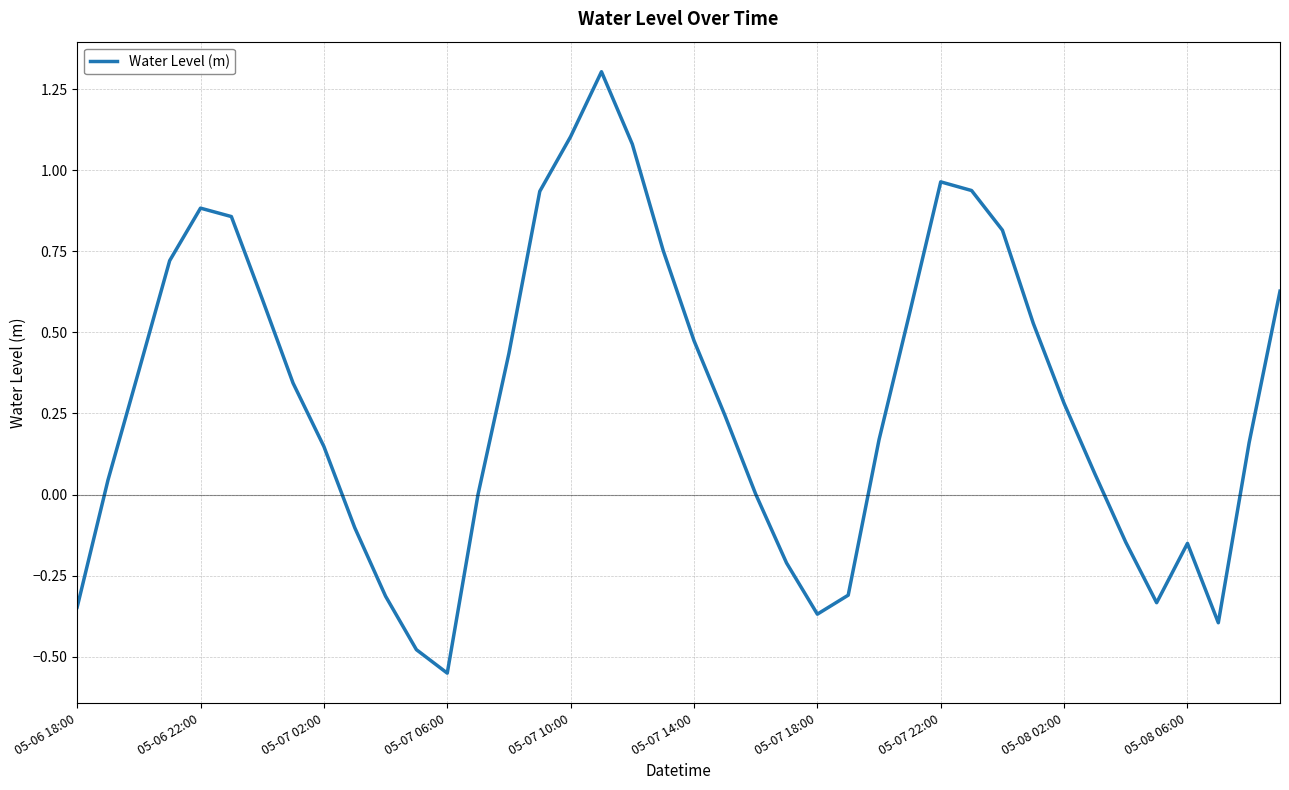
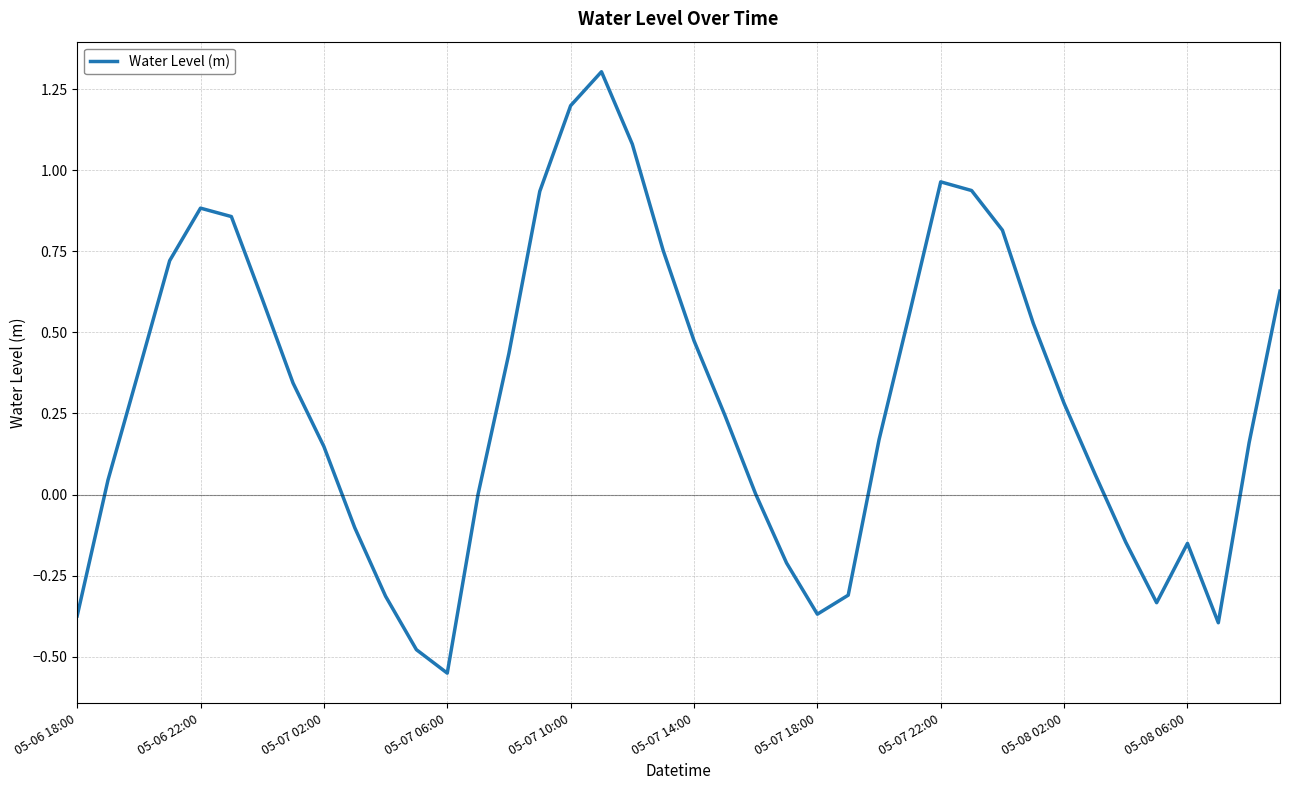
  {
-   "05-06 18:00": -0.35,
+   "05-06 18:00": -0.37,
    "05-06 22:00": 0.88,
    "05-07 02:00": 0.15,
    "05-07 06:00": -0.55,
-   "05-07 10:00": 1.10,
+   "05-07 10:00": 1.20,
    "05-07 14:00": 0.47,
    "05-07 18:00": -0.37,
    "05-07 22:00": 0.96,
    "05-08 02:00": 0.28,
    "05-08 06:00": -0.15
  }
